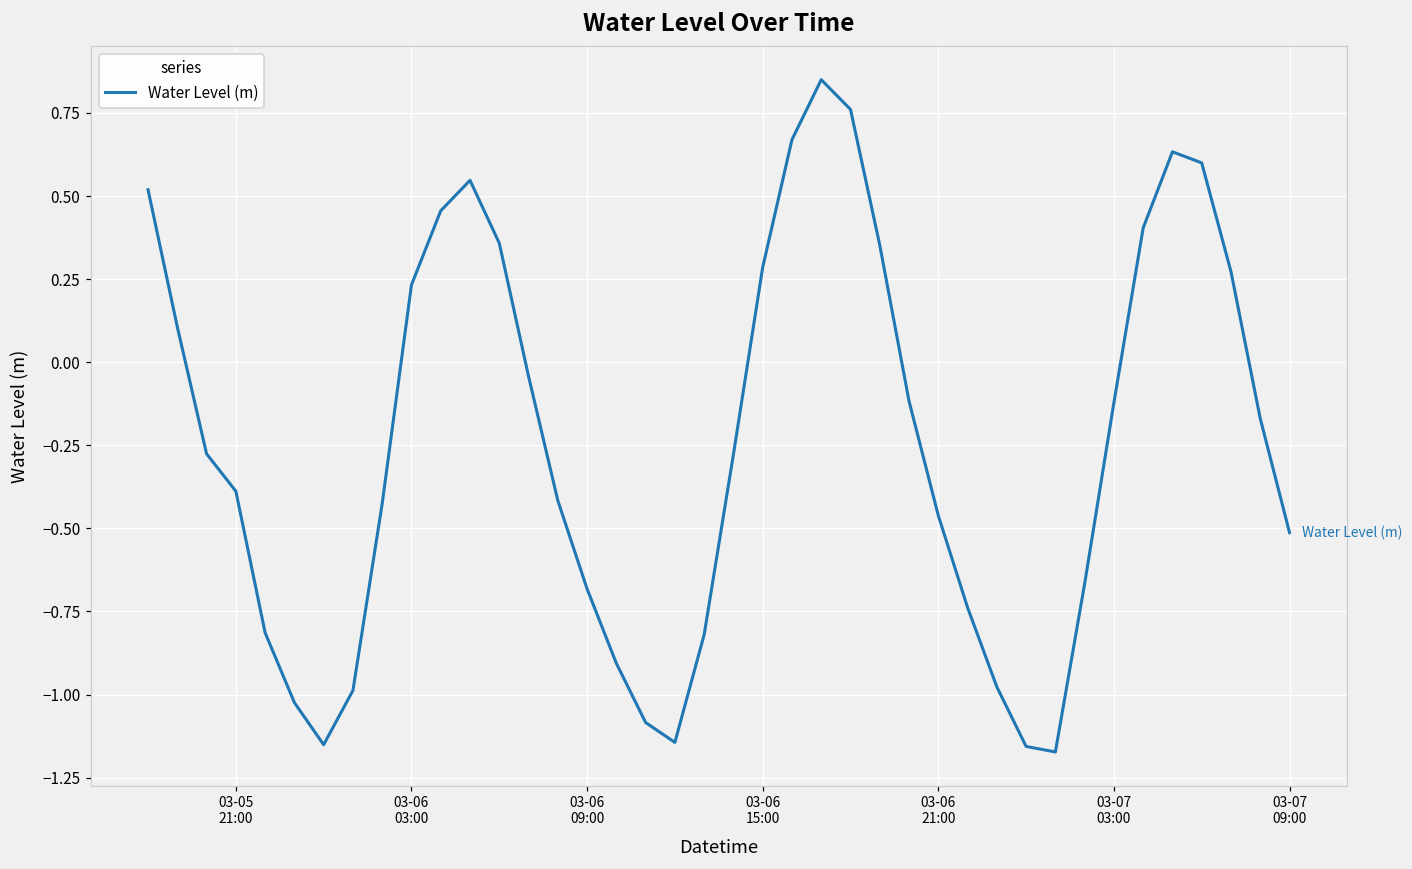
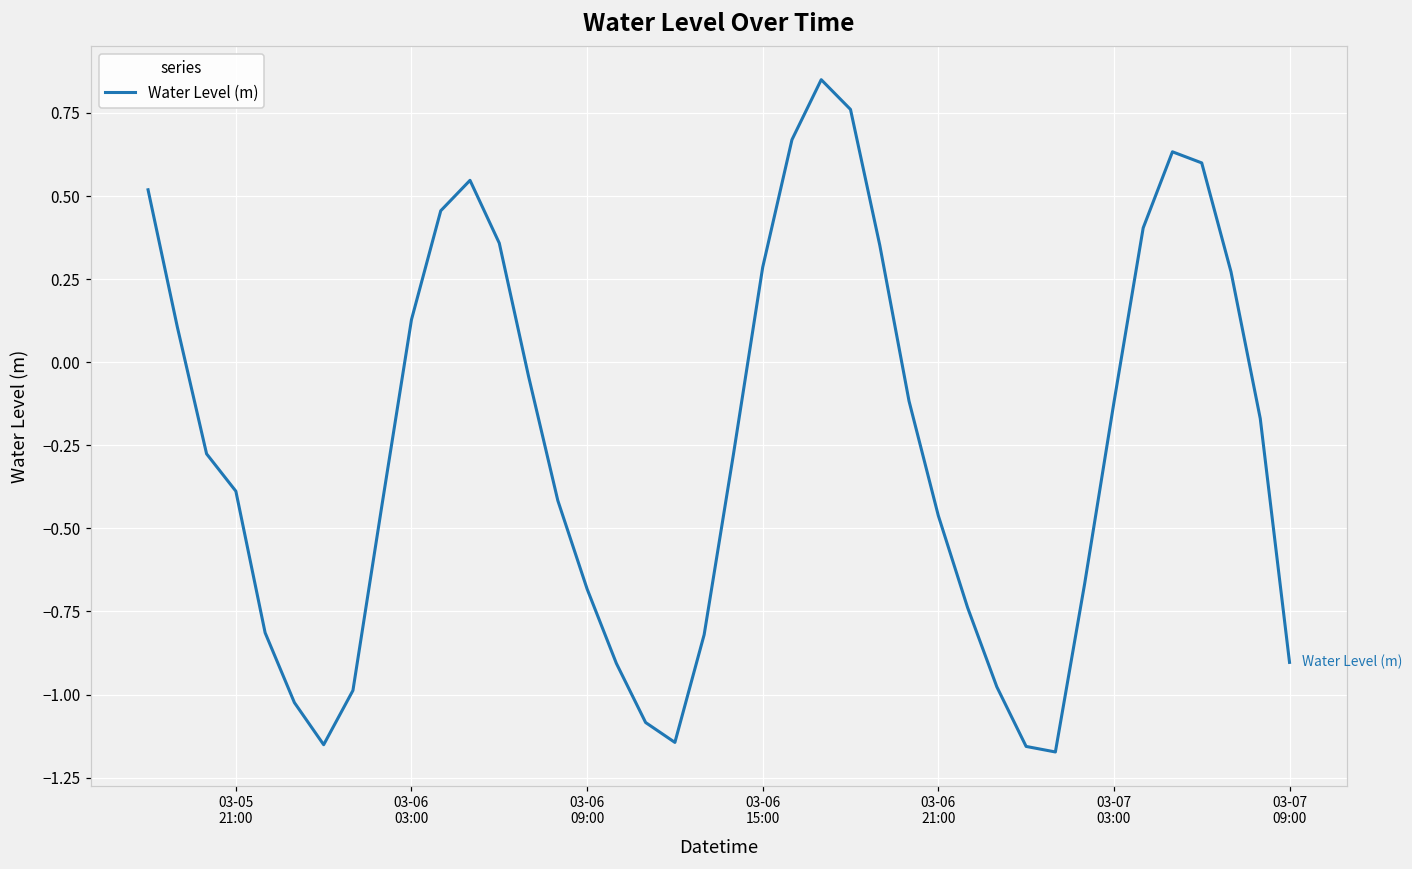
  {
    "03-05 21:00": -0.39,
-   "03-06 03:00": 0.23,
+   "03-06 03:00": 0.13,
    "03-06 09:00": -0.68,
    "03-06 15:00": 0.29,
    "03-06 21:00": -0.46,
    "03-07 03:00": -0.12,
-   "03-07 09:00": -0.51
+   "03-07 09:00": -0.90
  }
